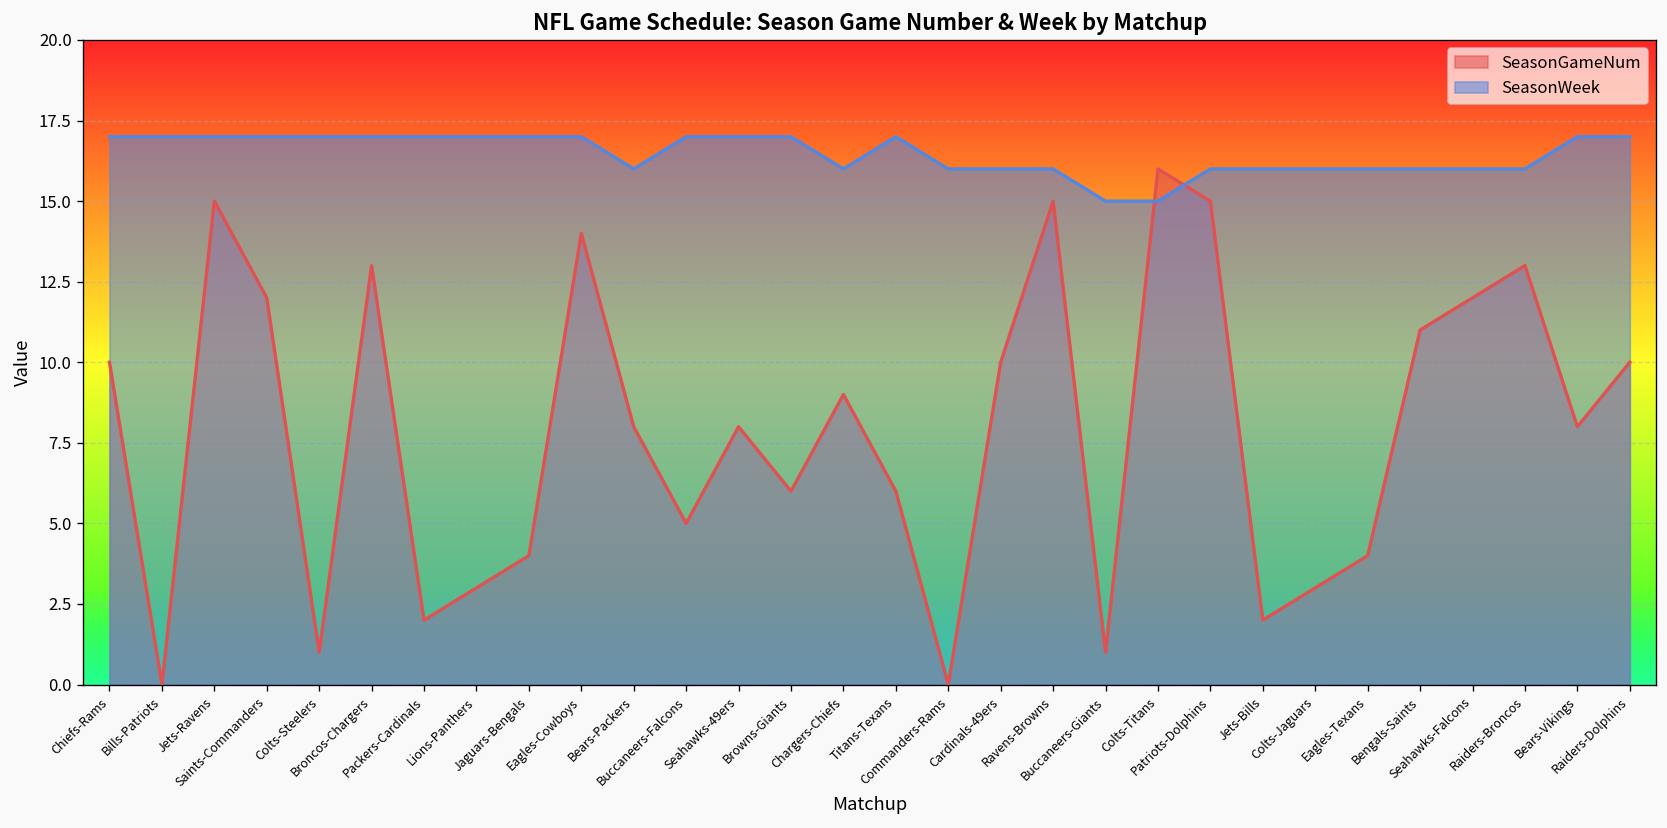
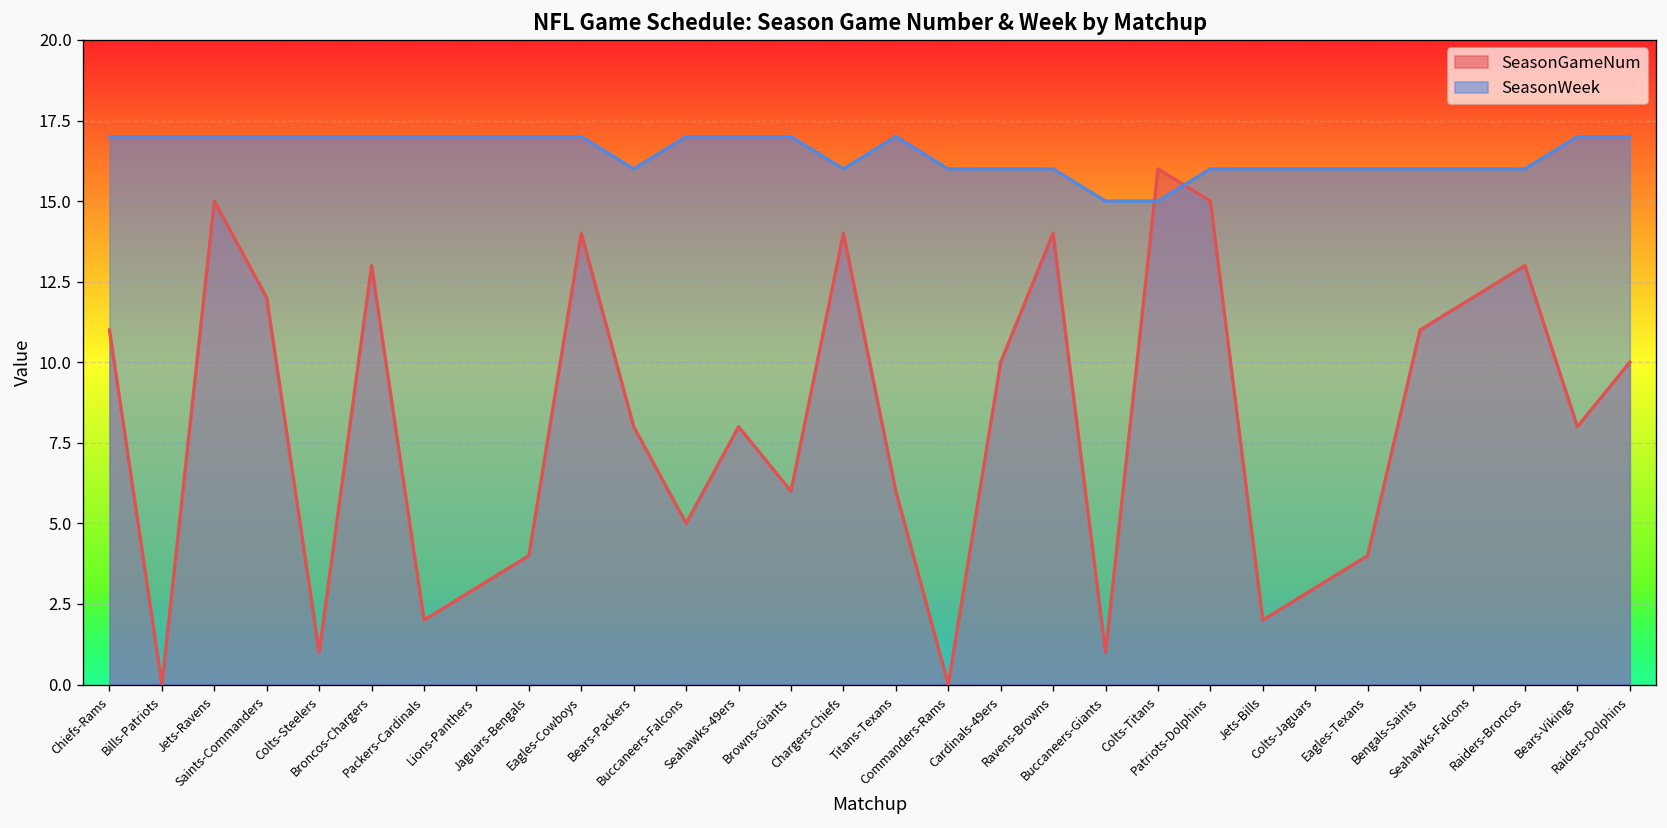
  {
    "SeasonGameNum": {
-     "Chiefs-Rams": 10,
+     "Chiefs-Rams": 11,
      "Bills-Patriots": 0,
      "Jets-Ravens": 15,
      "Saints-Commanders": 12,
      "Colts-Steelers": 1,
      "Broncos-Chargers": 13,
      "Packers-Cardinals": 2,
      "Lions-Panthers": 3,
      "Jaguars-Bengals": 4,
      "Eagles-Cowboys": 14,
      "Bears-Packers": 8,
      "Buccaneers-Falcons": 5,
      "Seahawks-49ers": 8,
      "Browns-Giants": 6,
-     "Chargers-Chiefs": 9,
+     "Chargers-Chiefs": 14,
      "Titans-Texans": 6,
      "Commanders-Rams": 0,
      "Cardinals-49ers": 10,
-     "Ravens-Browns": 15,
+     "Ravens-Browns": 14,
      "Buccaneers-Giants": 1,
      "Colts-Titans": 16,
      "Patriots-Dolphins": 15,
      "Jets-Bills": 2,
      "Colts-Jaguars": 3,
      "Eagles-Texans": 4,
      "Bengals-Saints": 11,
      "Seahawks-Falcons": 12,
      "Raiders-Broncos": 13,
      "Bears-Vikings": 8,
      "Raiders-Dolphins": 10
    },
    "SeasonWeek": {
      "Chiefs-Rams": 17,
      "Bills-Patriots": 17,
      "Jets-Ravens": 17,
      "Saints-Commanders": 17,
      "Colts-Steelers": 17,
      "Broncos-Chargers": 17,
      "Packers-Cardinals": 17,
      "Lions-Panthers": 17,
      "Jaguars-Bengals": 17,
      "Eagles-Cowboys": 17,
      "Bears-Packers": 16,
      "Buccaneers-Falcons": 17,
      "Seahawks-49ers": 17,
      "Browns-Giants": 17,
      "Chargers-Chiefs": 16,
      "Titans-Texans": 17,
      "Commanders-Rams": 16,
      "Cardinals-49ers": 16,
      "Ravens-Browns": 16,
      "Buccaneers-Giants": 15,
      "Colts-Titans": 15,
      "Patriots-Dolphins": 16,
      "Jets-Bills": 16,
      "Colts-Jaguars": 16,
      "Eagles-Texans": 16,
      "Bengals-Saints": 16,
      "Seahawks-Falcons": 16,
      "Raiders-Broncos": 16,
      "Bears-Vikings": 17,
      "Raiders-Dolphins": 17
    }
  }
